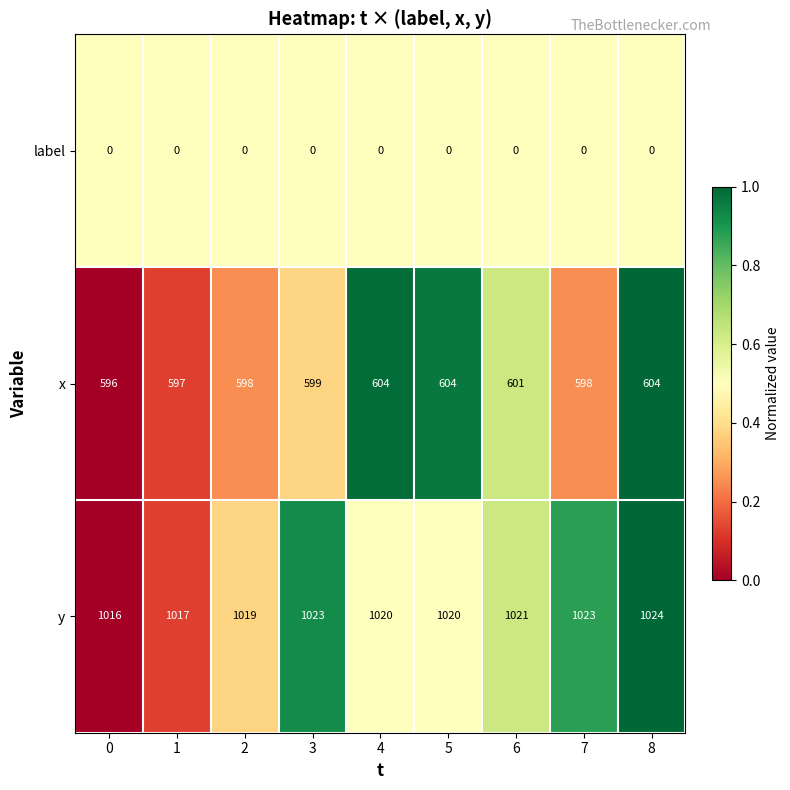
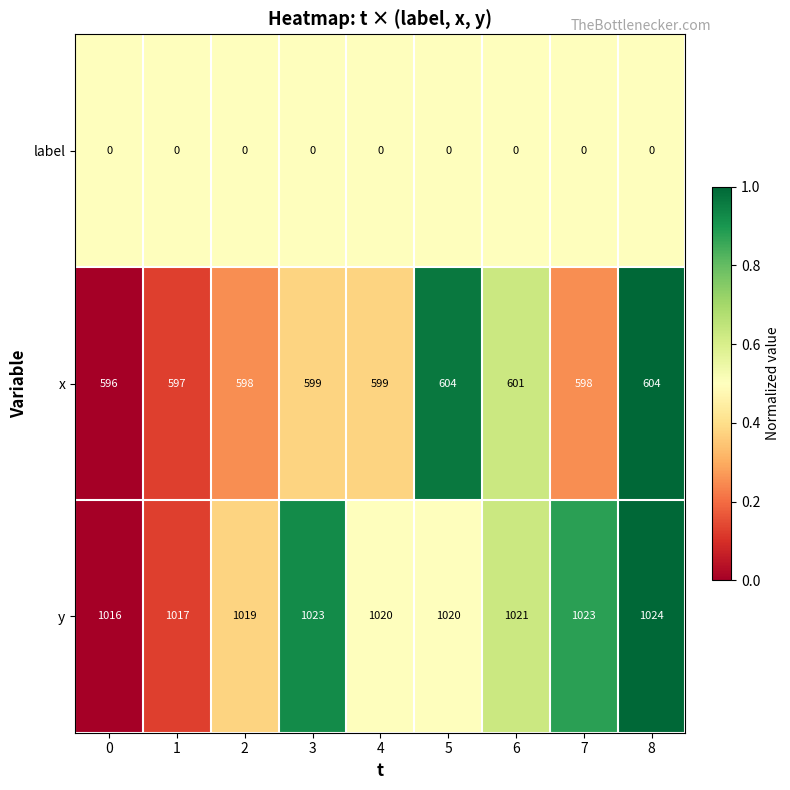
  {
    "label": {
      "0": 0,
      "1": 0,
      "2": 0,
      "3": 0,
      "4": 0,
      "5": 0,
      "6": 0,
      "7": 0,
      "8": 0
    },
    "x": {
      "0": 596,
      "1": 597,
      "2": 598,
      "3": 599,
-     "4": 604,
+     "4": 599,
      "5": 604,
      "6": 601,
      "7": 598,
      "8": 604
    },
    "y": {
      "0": 1016,
      "1": 1017,
      "2": 1019,
      "3": 1023,
      "4": 1020,
      "5": 1020,
      "6": 1021,
      "7": 1023,
      "8": 1024
    }
  }
